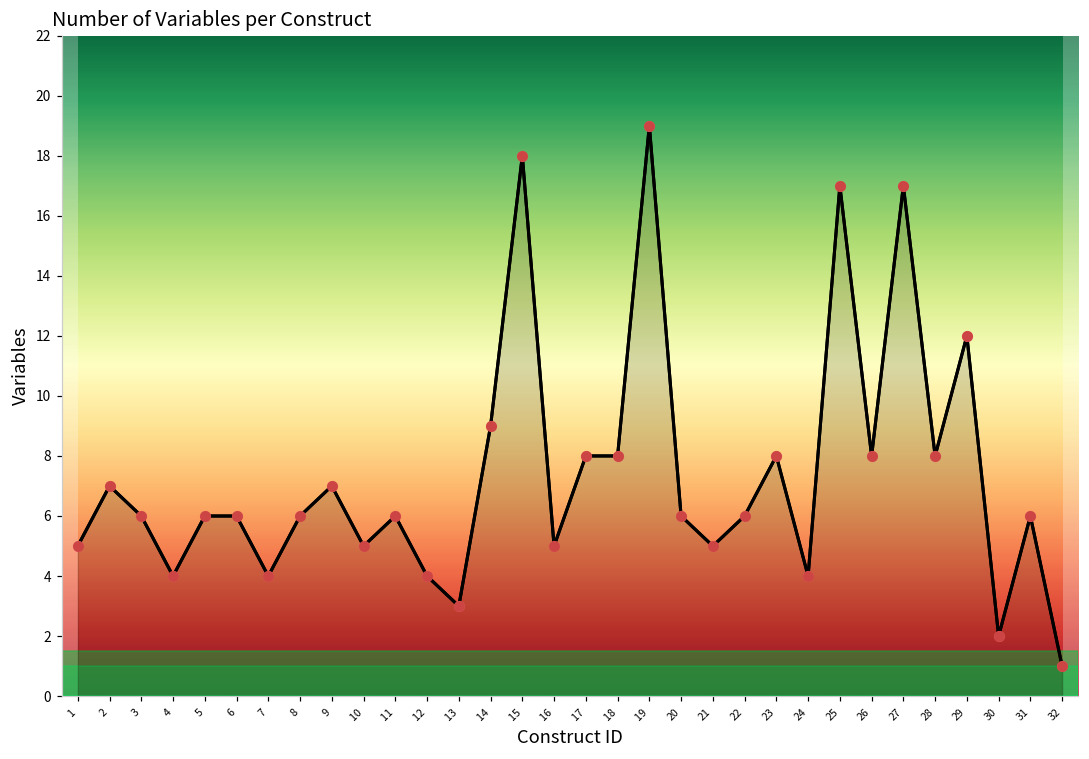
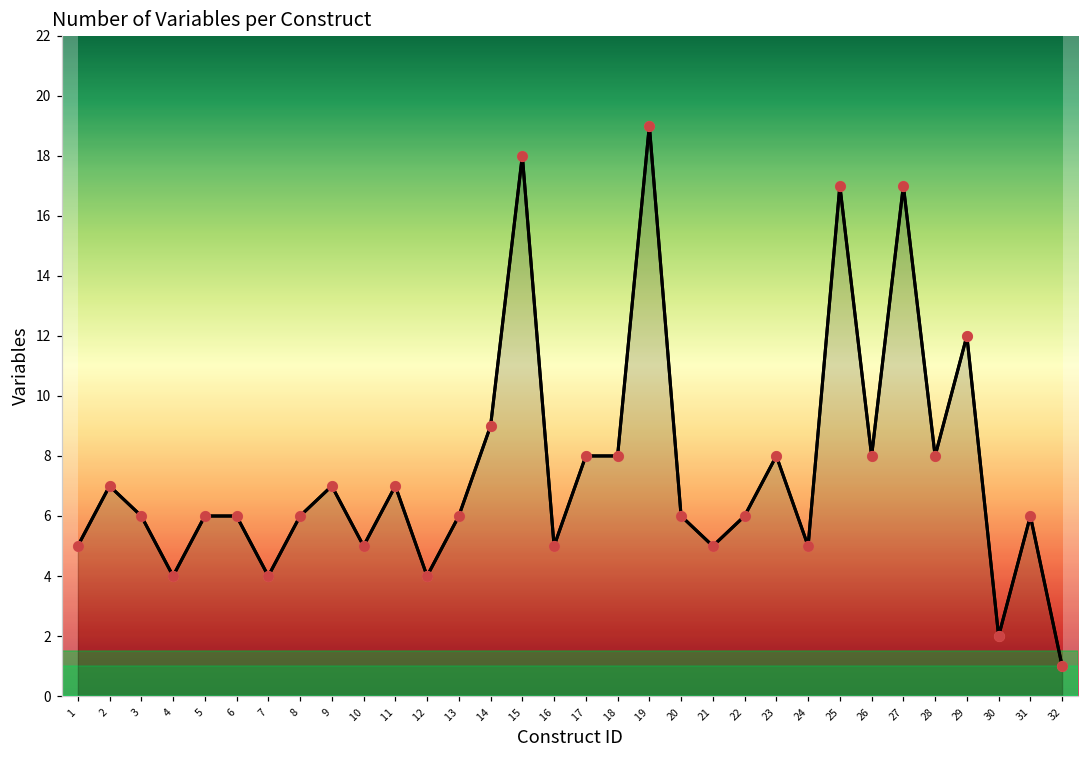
  {
    "1": 5,
    "2": 7,
    "3": 6,
    "4": 4,
    "5": 6,
    "6": 6,
    "7": 4,
    "8": 6,
    "9": 7,
    "10": 5,
-   "11": 6,
+   "11": 7,
    "12": 4,
-   "13": 3,
+   "13": 6,
    "14": 9,
    "15": 18,
    "16": 5,
    "17": 8,
    "18": 8,
    "19": 19,
    "20": 6,
    "21": 5,
    "22": 6,
    "23": 8,
-   "24": 4,
+   "24": 5,
    "25": 17,
    "26": 8,
    "27": 17,
    "28": 8,
    "29": 12,
    "30": 2,
    "31": 6
  }
